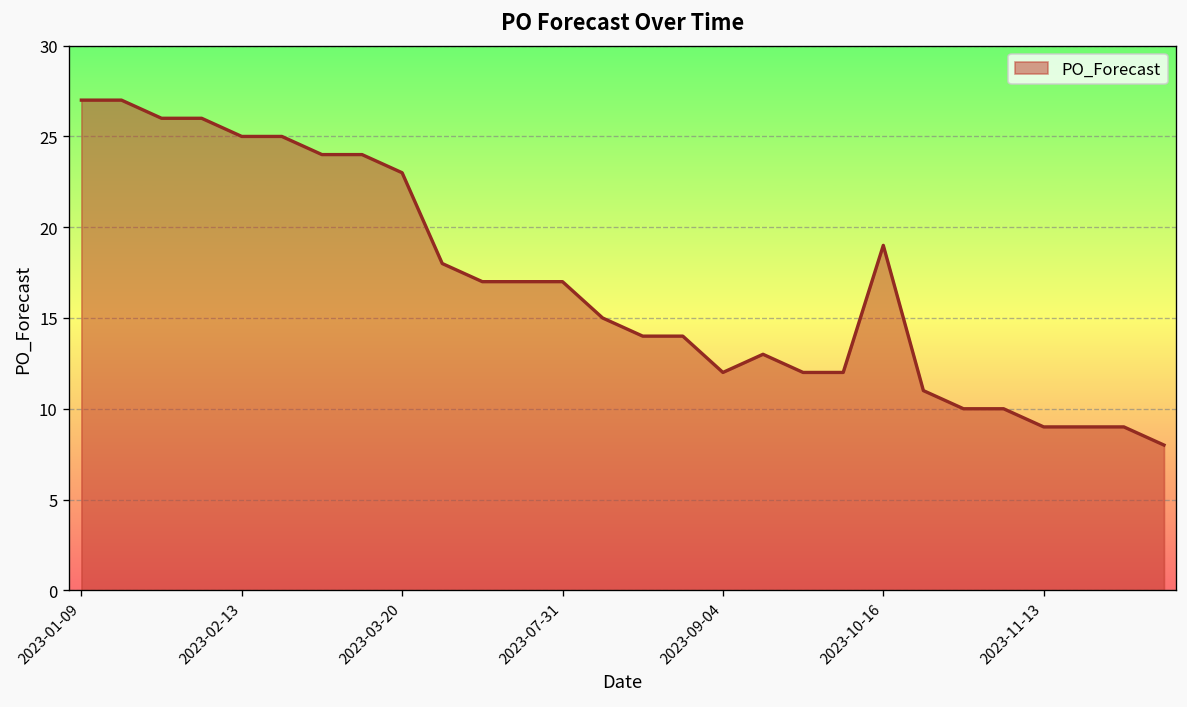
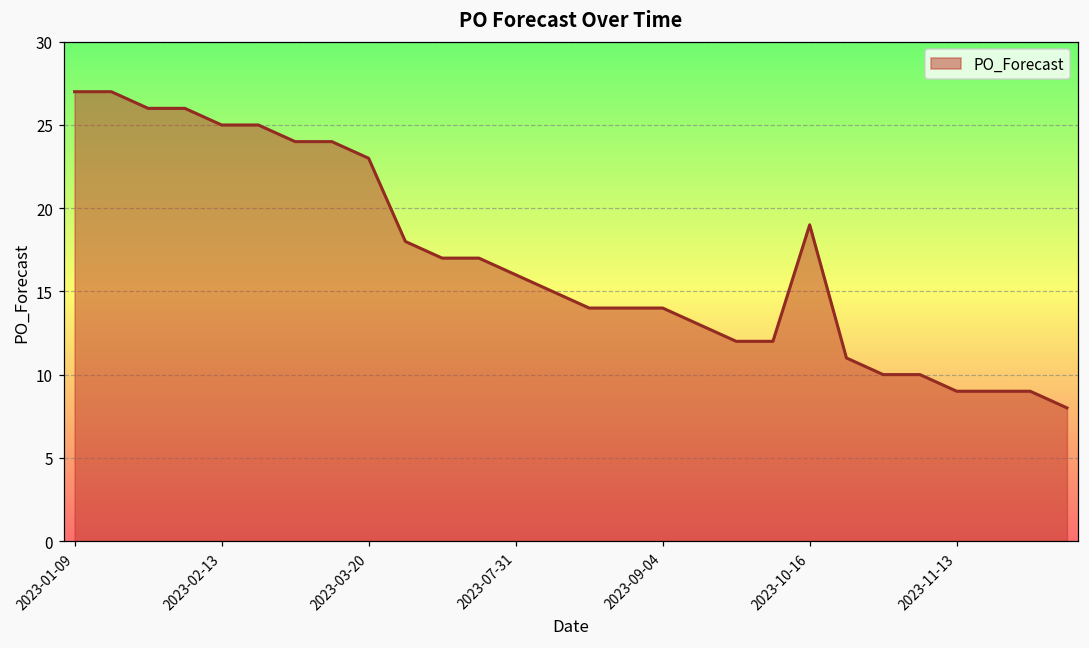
  {
    "2023-01-09": 27,
    "2023-02-13": 25,
    "2023-03-20": 23,
-   "2023-07-31": 17,
-   "2023-09-04": 12,
+   "2023-07-31": 16,
+   "2023-09-04": 14,
    "2023-10-16": 19,
    "2023-11-13": 9
  }
